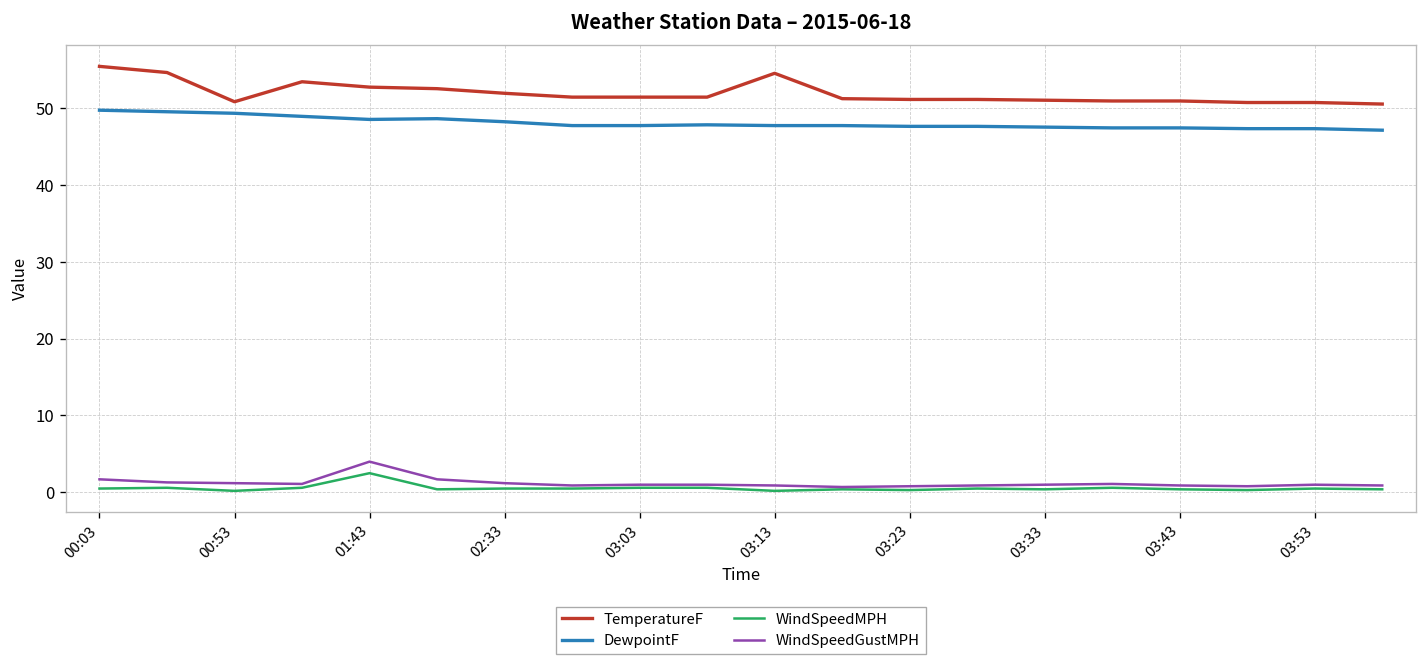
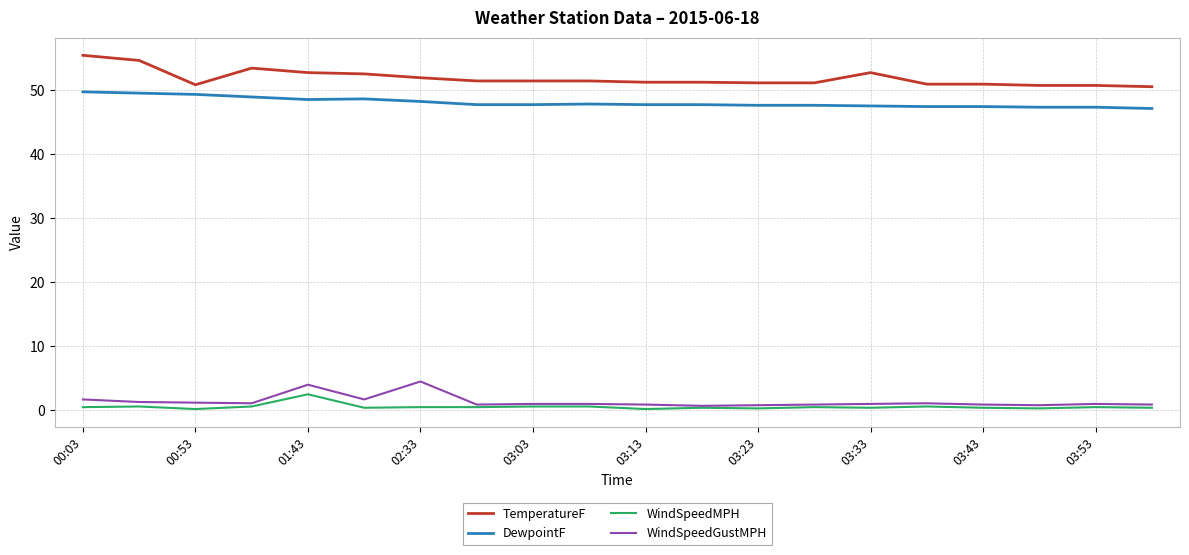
  {
    "TemperatureF": {
      "00:03": 55,
      "00:53": 51,
      "01:43": 53,
      "02:33": 52,
      "03:03": 51,
-     "03:13": 55,
+     "03:13": 51,
      "03:23": 51,
-     "03:33": 51,
+     "03:33": 53,
      "03:43": 51,
      "03:53": 51
    },
    "DewpointF": {
      "00:03": 50,
      "00:53": 49,
      "01:43": 49,
      "02:33": 48,
      "03:03": 48,
      "03:13": 48,
      "03:23": 48,
      "03:33": 48,
      "03:43": 47,
      "03:53": 47
    },
    "WindSpeedMPH": {
      "00:03": 1,
      "00:53": 0,
      "01:43": 3,
      "02:33": 1,
      "03:13": 0,
      "03:23": 0,
      "03:33": 0,
      "03:43": 0,
      "03:53": 1
    },
    "WindSpeedGustMPH": {
      "00:03": 2,
      "00:53": 1,
      "01:43": 4,
-     "02:33": 1,
+     "02:33": 5,
      "03:13": 1,
      "03:23": 1,
      "03:33": 1,
      "03:43": 1,
      "03:53": 1
    }
  }
